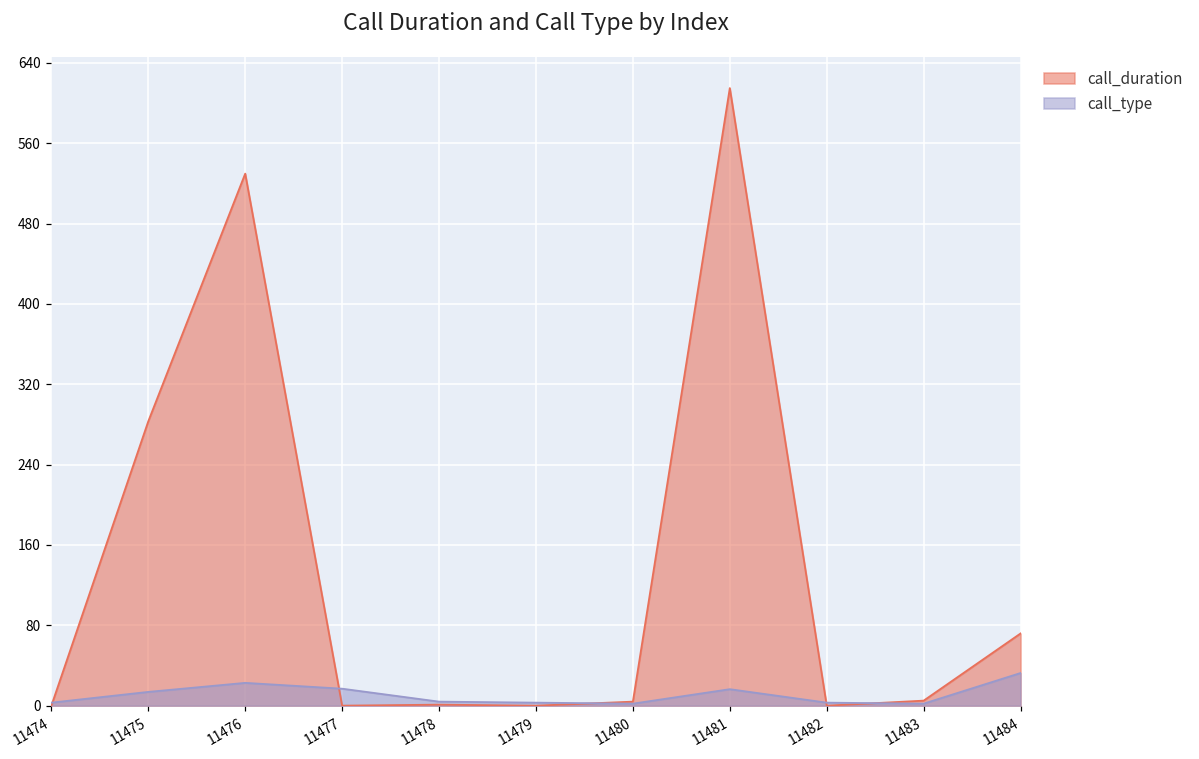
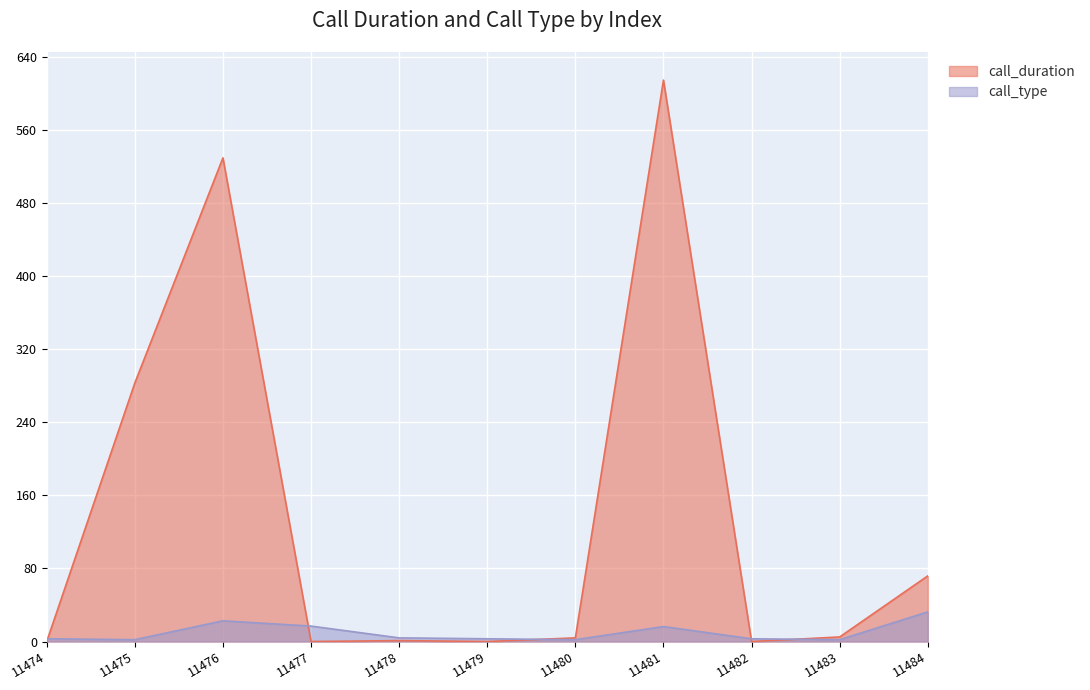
  {
    "call_duration": {
      "11474": 0,
      "11475": 280,
      "11476": 530,
      "11477": 0,
      "11478": 0,
      "11479": 0,
      "11481": 620,
      "11482": 0,
      "11483": 10,
      "11484": 70
    },
    "call_type": {
      "11474": 0,
-     "11475": 10,
+     "11475": 0,
      "11476": 20,
      "11477": 20,
      "11478": 0,
      "11479": 0,
      "11481": 20,
      "11482": 0,
      "11483": 0,
      "11484": 30
    }
  }
